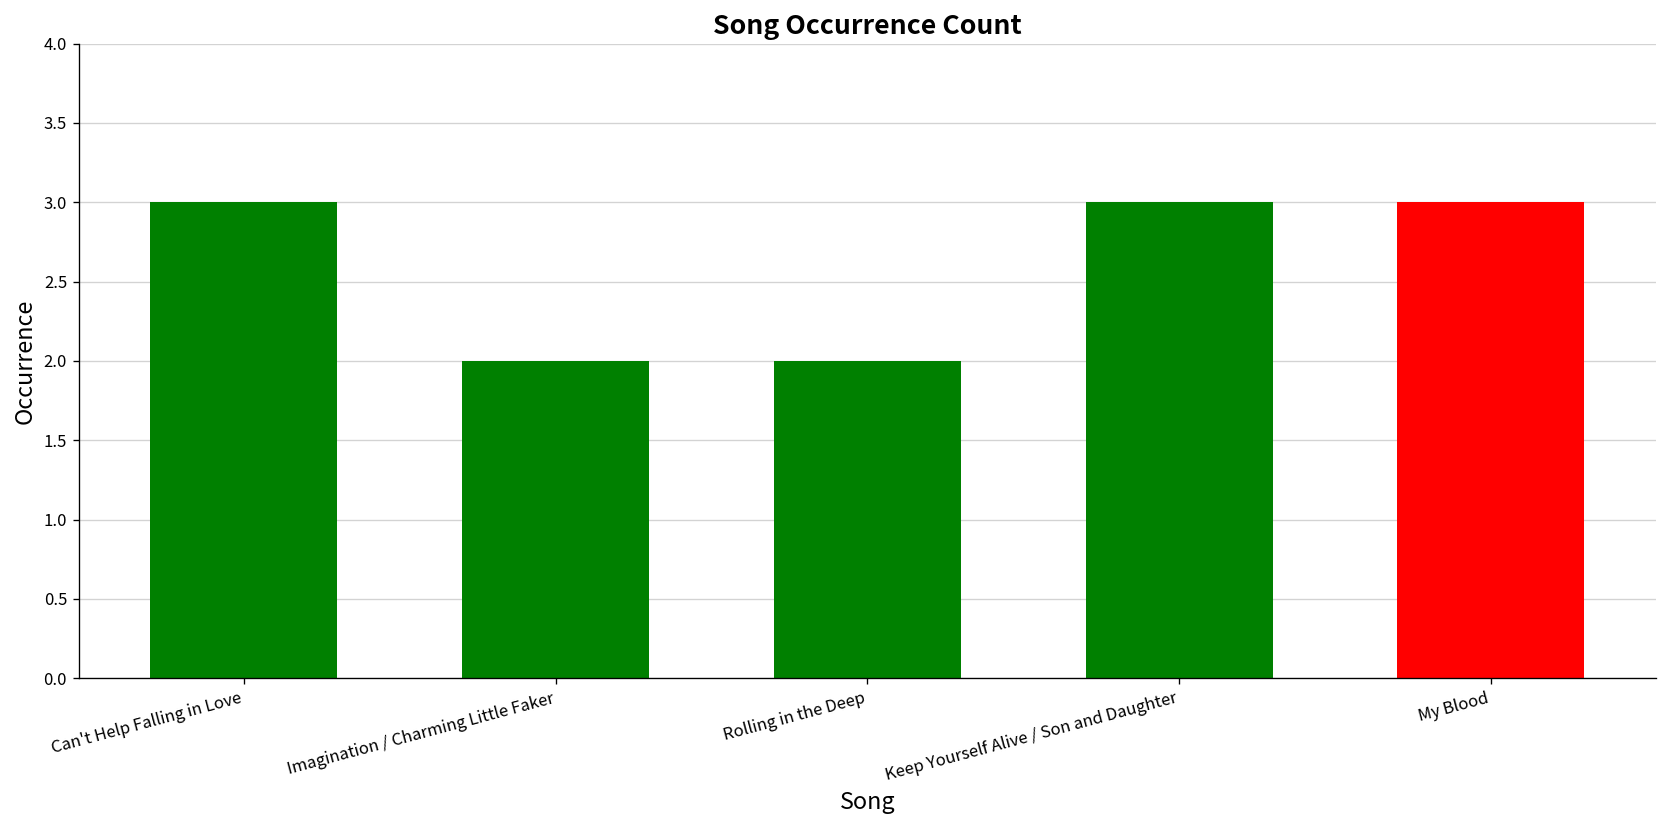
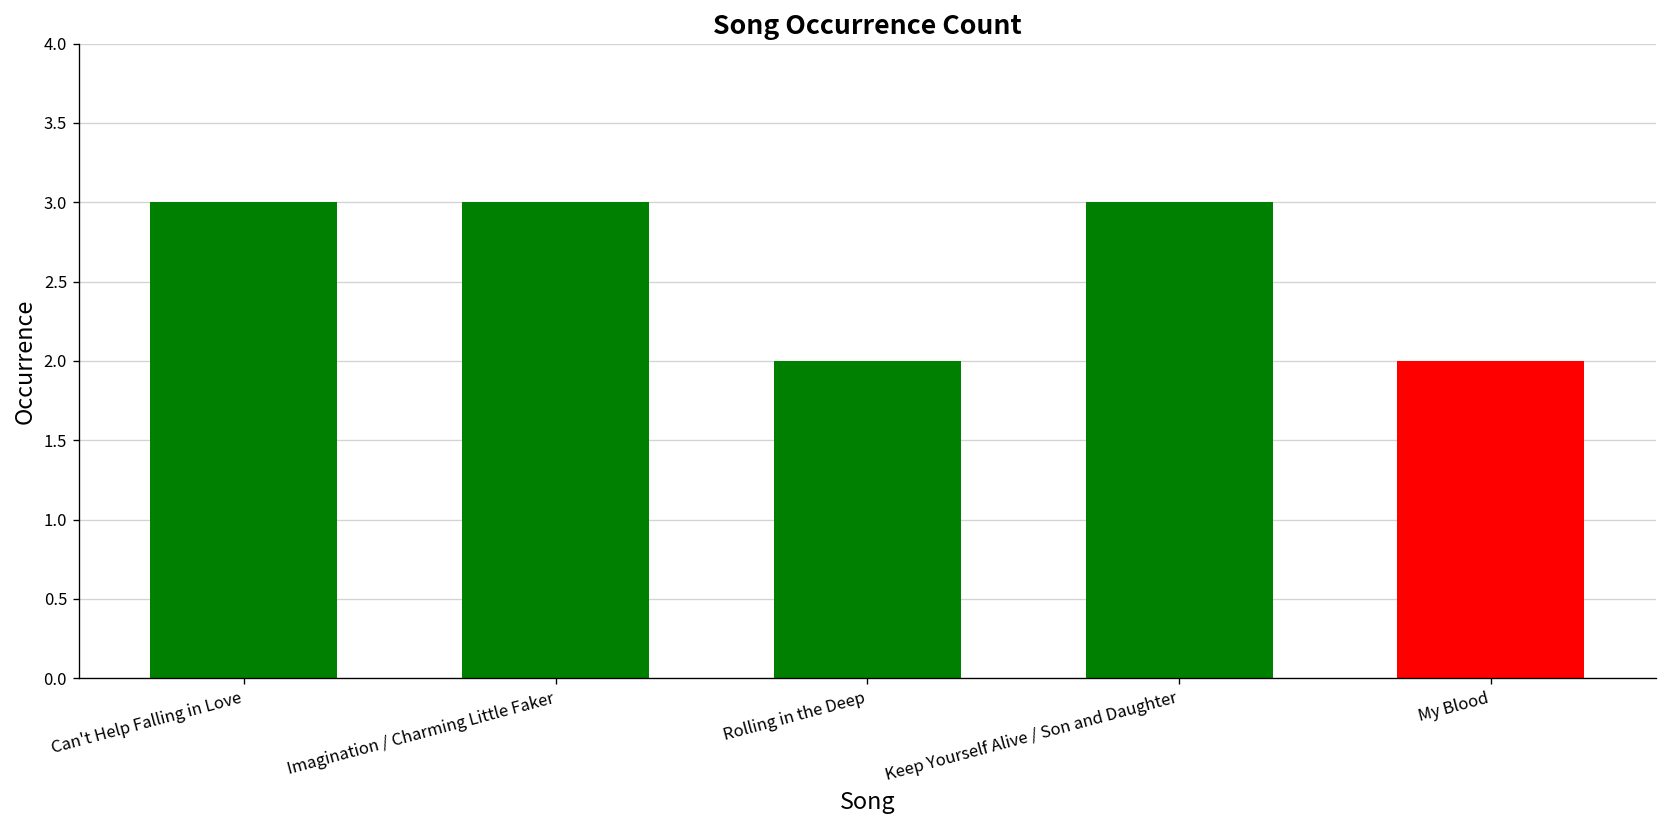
  {
    "Can't Help Falling in Love": 3,
-   "Imagination / Charming Little Faker": 2,
+   "Imagination / Charming Little Faker": 3,
    "Rolling in the Deep": 2,
    "Keep Yourself Alive / Son and Daughter": 3,
-   "My Blood": 3
+   "My Blood": 2
  }
